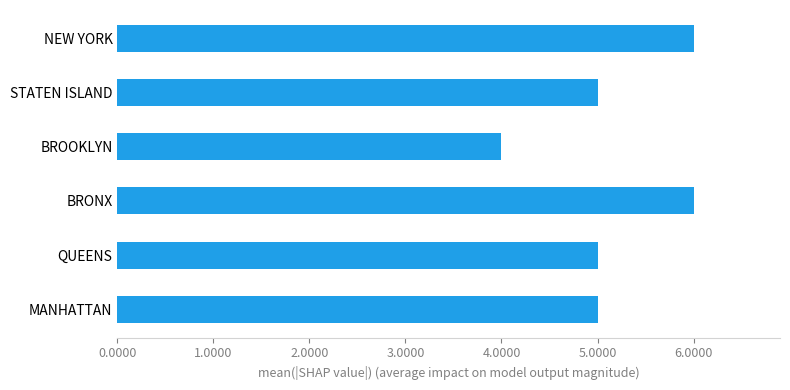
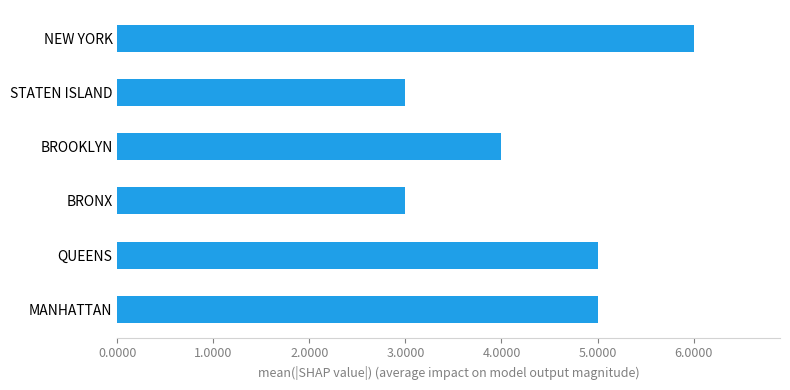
  {
    "NEW YORK": 6,
-   "STATEN ISLAND": 5,
+   "STATEN ISLAND": 3,
    "BROOKLYN": 4,
-   "BRONX": 6,
+   "BRONX": 3,
    "QUEENS": 5,
    "MANHATTAN": 5
  }
